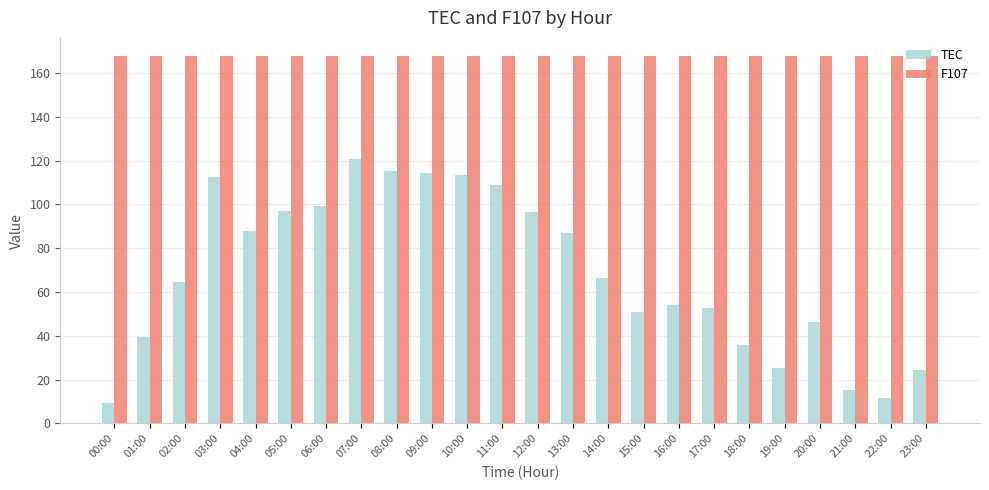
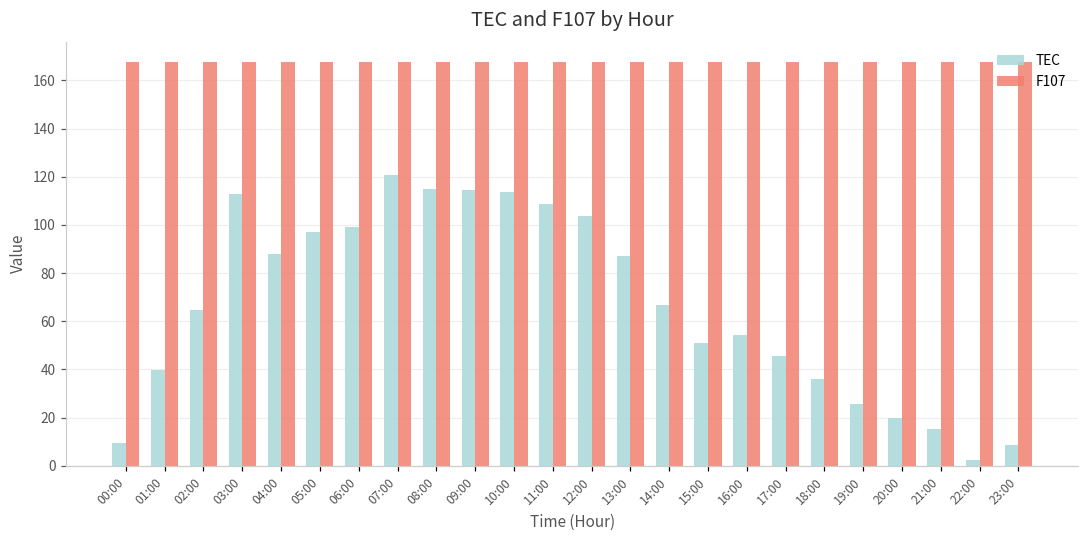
  {
    "TEC": {
      "00:00": 9,
      "01:00": 40,
      "02:00": 65,
      "03:00": 113,
      "04:00": 88,
      "05:00": 97,
      "06:00": 99,
      "07:00": 121,
      "08:00": 115,
      "09:00": 114,
      "10:00": 114,
      "11:00": 109,
-     "12:00": 97,
+     "12:00": 104,
      "13:00": 87,
      "14:00": 67,
      "15:00": 51,
      "16:00": 54,
-     "17:00": 53,
+     "17:00": 45,
      "18:00": 36,
      "19:00": 25,
-     "20:00": 46,
+     "20:00": 20,
      "21:00": 15,
-     "22:00": 12,
-     "23:00": 25
+     "22:00": 2,
+     "23:00": 9
    },
    "F107": {
      "00:00": 168,
      "01:00": 168,
      "02:00": 168,
      "03:00": 168,
      "04:00": 168,
      "05:00": 168,
      "06:00": 168,
      "07:00": 168,
      "08:00": 168,
      "09:00": 168,
      "10:00": 168,
      "11:00": 168,
      "12:00": 168,
      "13:00": 168,
      "14:00": 168,
      "15:00": 168,
      "16:00": 168,
      "17:00": 168,
      "18:00": 168,
      "19:00": 168,
      "20:00": 168,
      "21:00": 168,
      "22:00": 168,
      "23:00": 168
    }
  }
